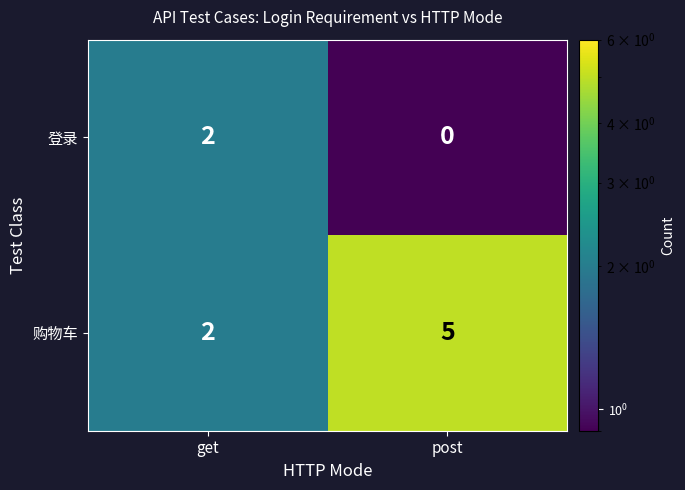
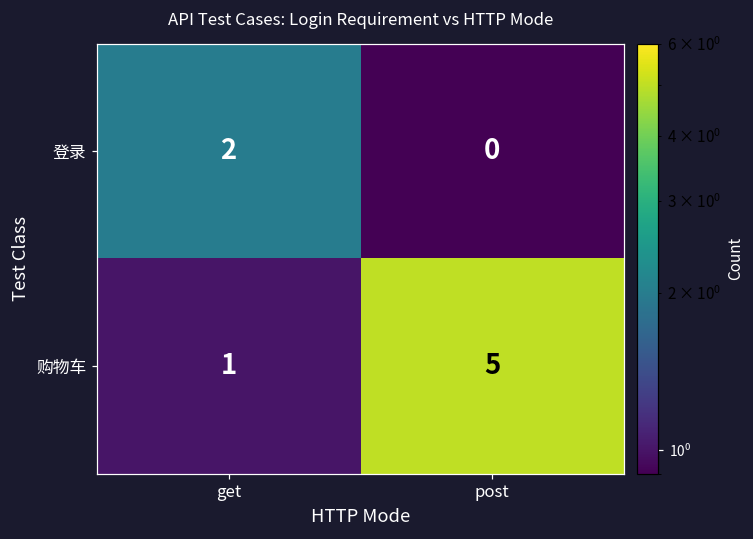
  {
    "登录": {
      "get": 2,
      "post": 0
    },
    "购物车": {
-     "get": 2,
+     "get": 1,
      "post": 5
    }
  }
